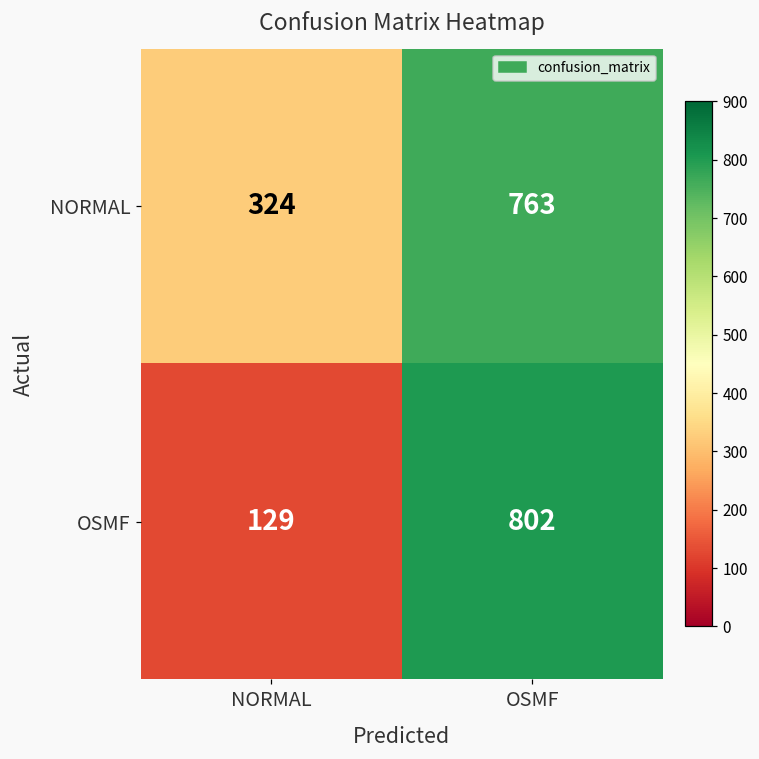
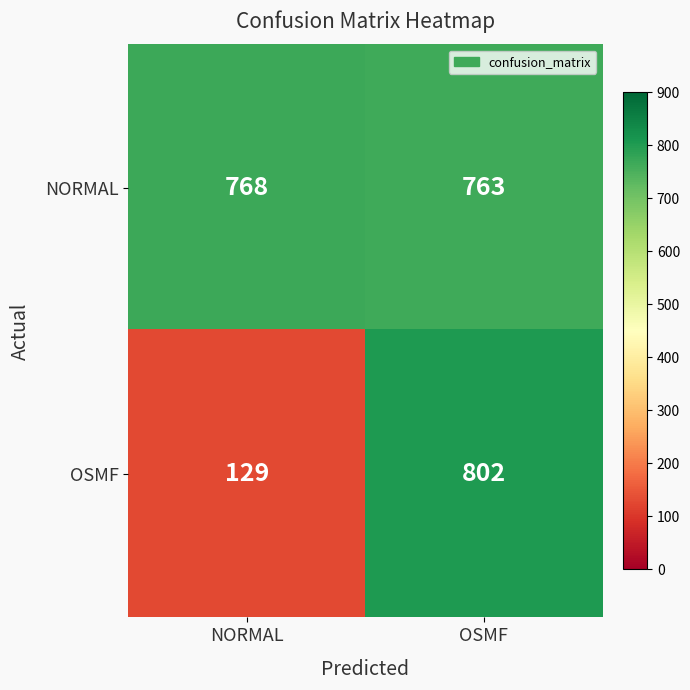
  {
    "NORMAL": {
-     "NORMAL": 324,
+     "NORMAL": 768,
      "OSMF": 763
    },
    "OSMF": {
      "NORMAL": 129,
      "OSMF": 802
    }
  }
